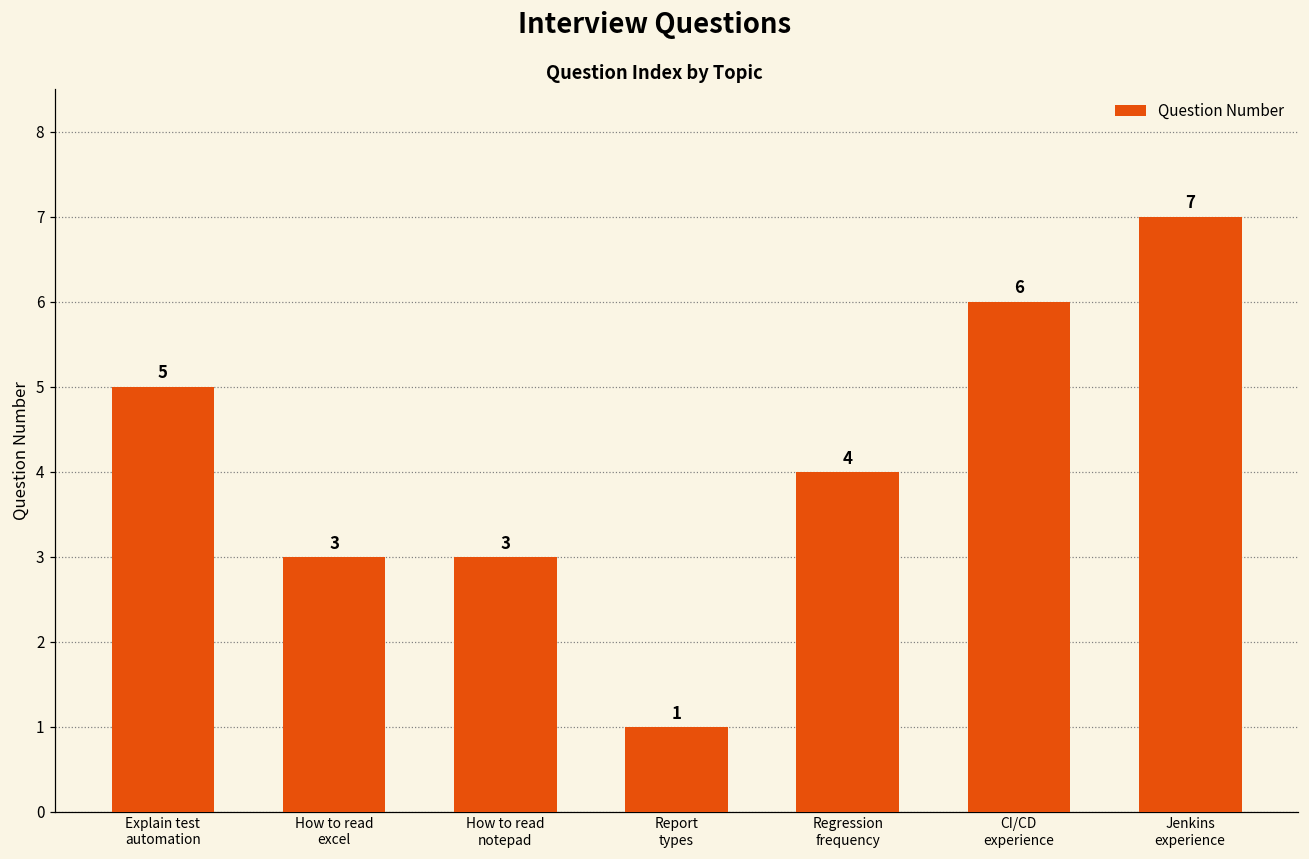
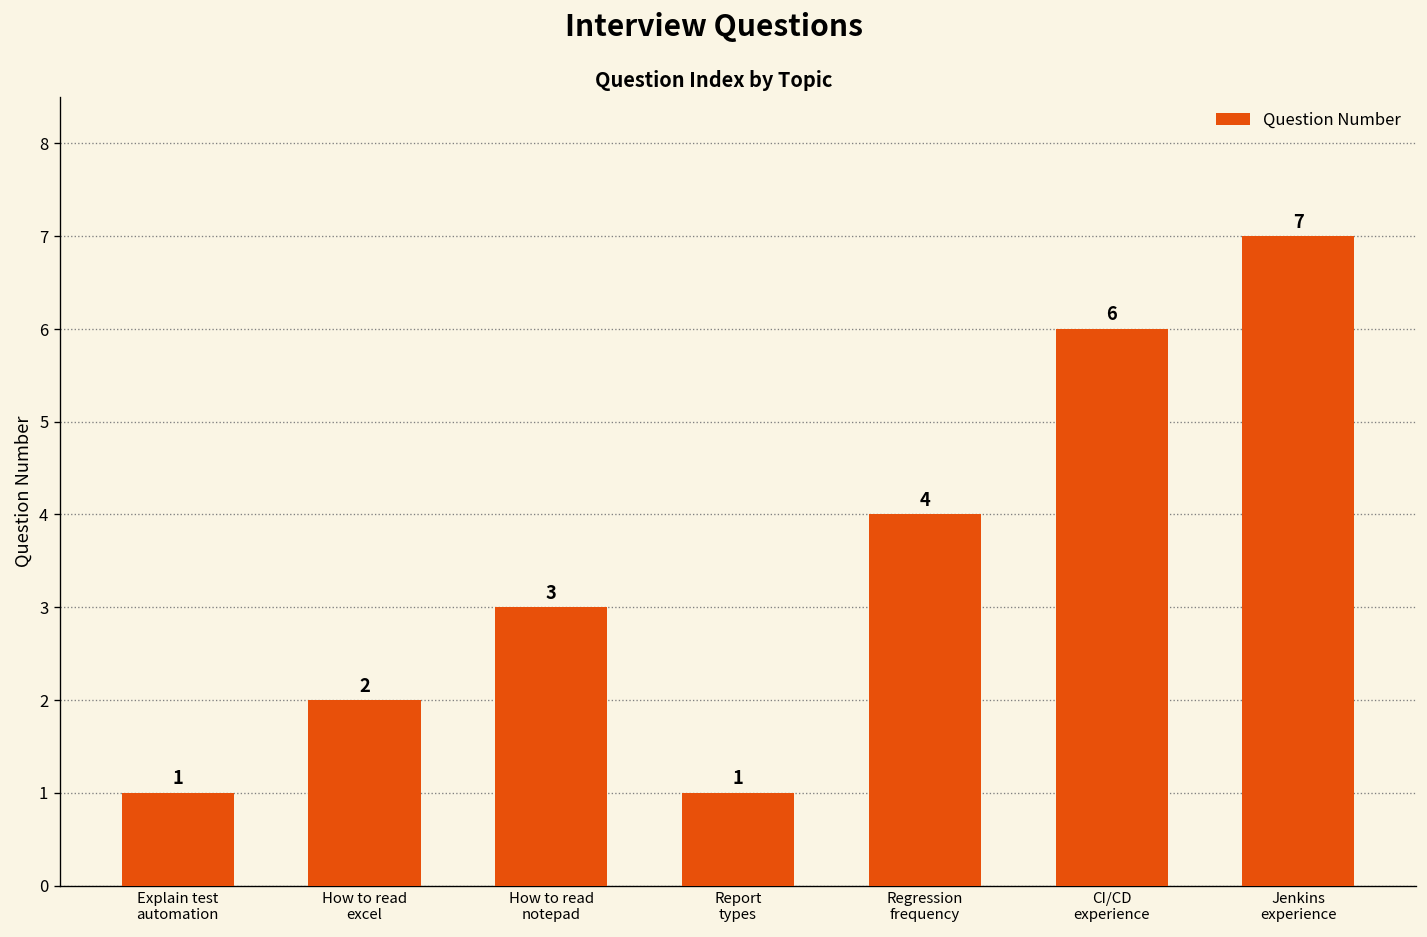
  {
-   "Explain test automation": 5,
-   "How to read excel": 3,
+   "Explain test automation": 1,
+   "How to read excel": 2,
    "How to read notepad": 3,
    "Report types": 1,
    "Regression frequency": 4,
    "CI/CD experience": 6,
    "Jenkins experience": 7
  }
